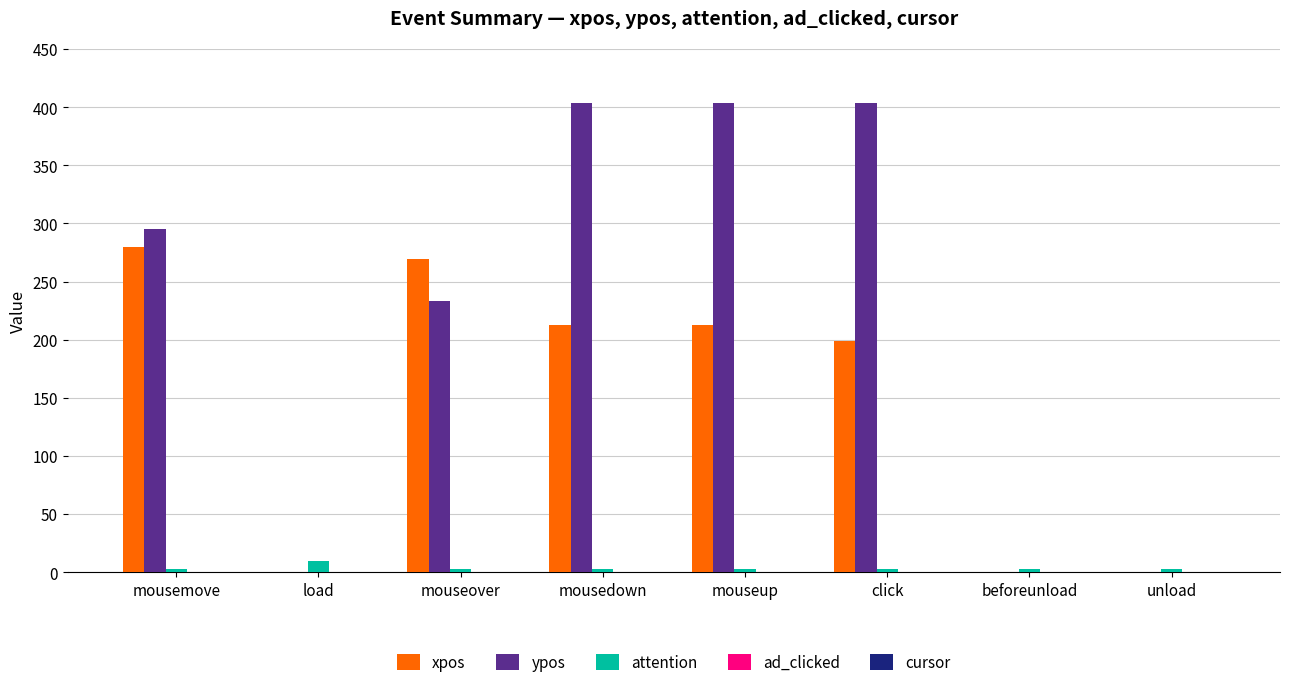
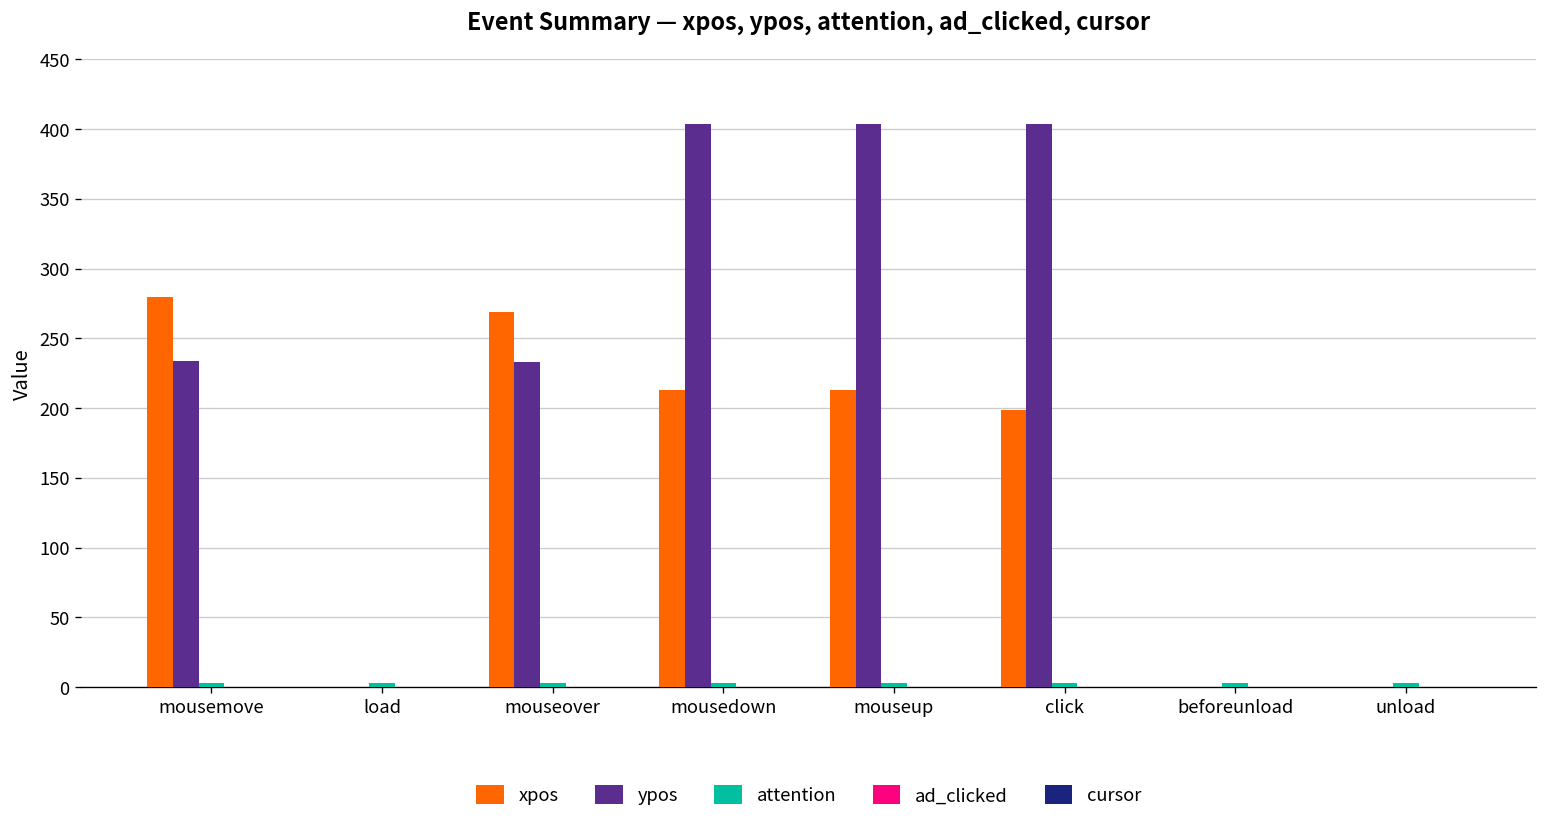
  {
    "xpos": {
      "mousemove": 280,
      "load": 0,
      "mouseover": 269,
      "mousedown": 213,
      "mouseup": 213,
      "click": 199,
      "beforeunload": 0,
      "unload": 0
    },
    "ypos": {
-     "mousemove": 295,
+     "mousemove": 234,
      "load": 0,
      "mouseover": 233,
      "mousedown": 404,
      "mouseup": 404,
      "click": 404,
      "beforeunload": 0,
      "unload": 0
    },
    "attention": {
      "mousemove": 3,
-     "load": 10,
+     "load": 3,
      "mouseover": 3,
      "mousedown": 3,
      "mouseup": 3,
      "click": 3,
      "beforeunload": 3,
      "unload": 3
    },
    "ad_clicked": {
      "mousemove": 0,
      "load": 0,
      "mouseover": 0,
      "mousedown": 0,
      "mouseup": 0,
      "click": 0,
      "beforeunload": 0,
      "unload": 0
    },
    "cursor": {
      "mousemove": 0,
      "load": 0,
      "mouseover": 0,
      "mousedown": 0,
      "mouseup": 0,
      "click": 0,
      "beforeunload": 0,
      "unload": 0
    }
  }
